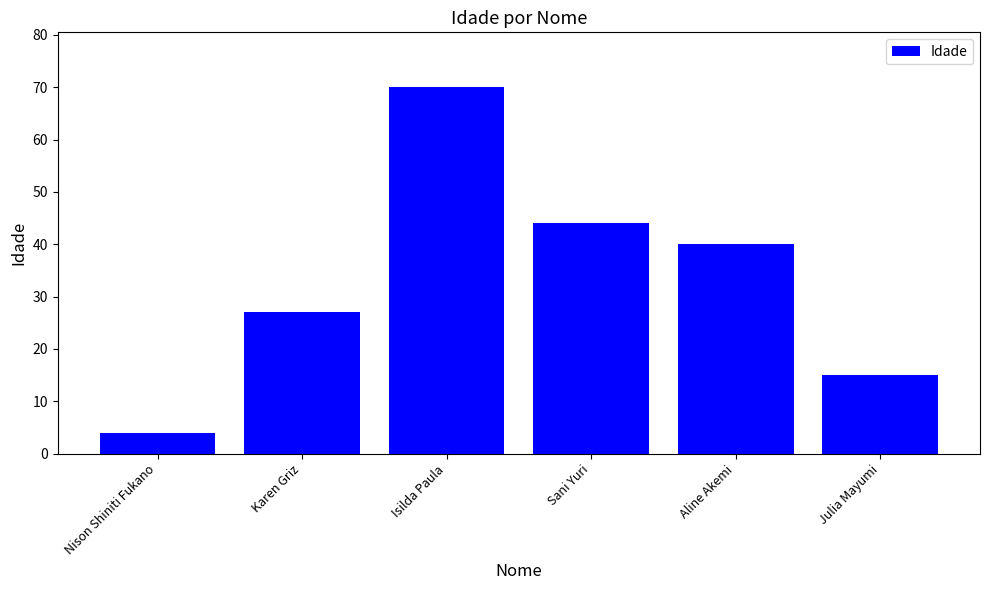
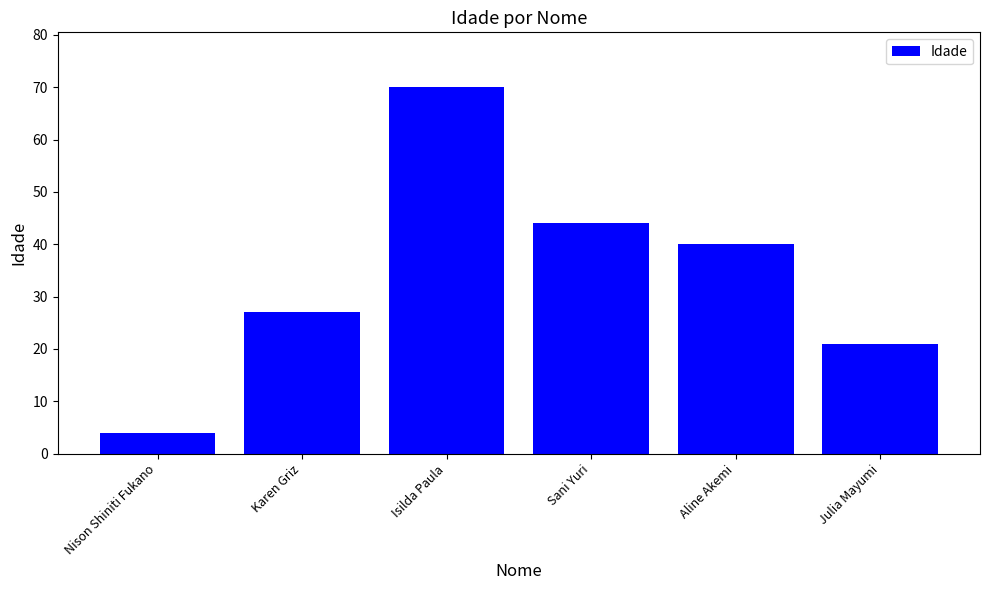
  {
    "Nison Shiniti Fukano": 4,
    "Karen Griz": 27,
    "Isilda Paula": 70,
    "Sani Yuri": 44,
    "Aline Akemi": 40,
-   "Julia Mayumi": 15
+   "Julia Mayumi": 21
  }
